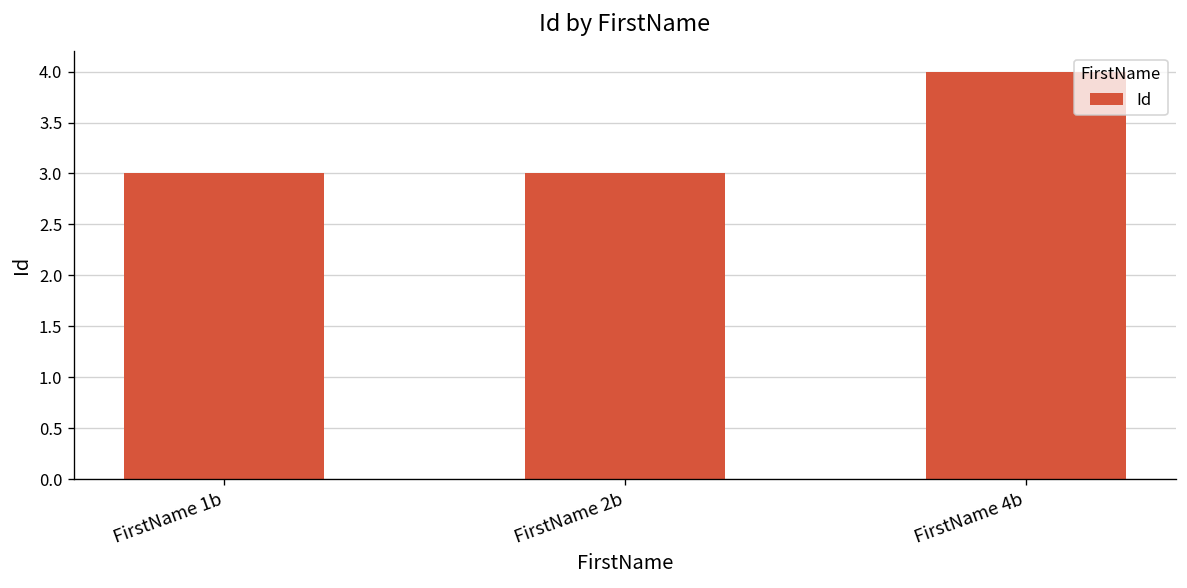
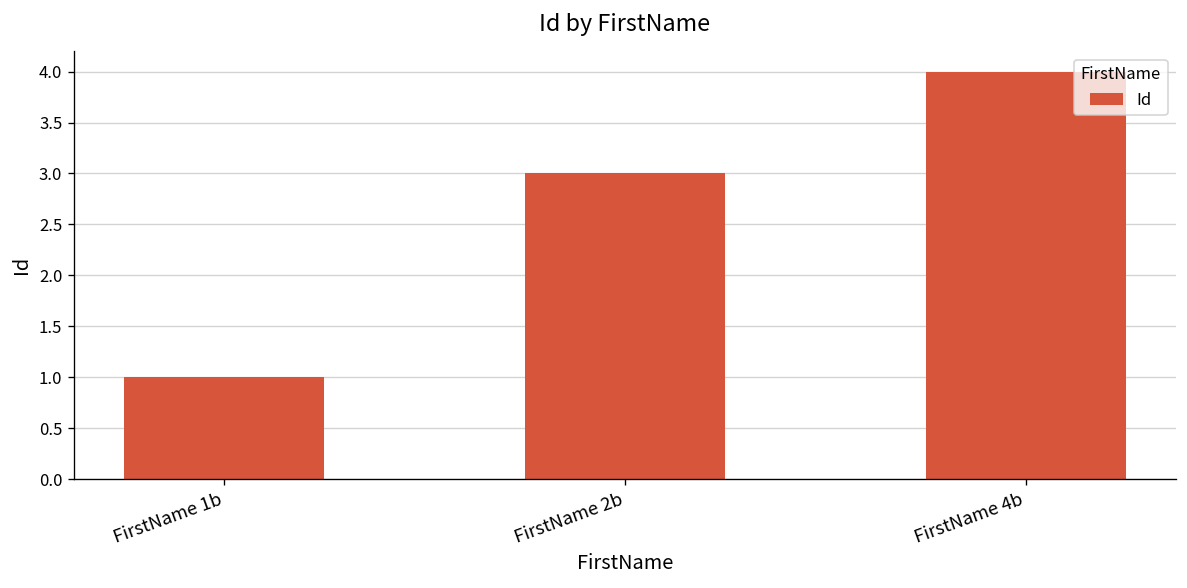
  {
-   "FirstName 1b": 3,
+   "FirstName 1b": 1,
    "FirstName 2b": 3,
    "FirstName 4b": 4
  }
